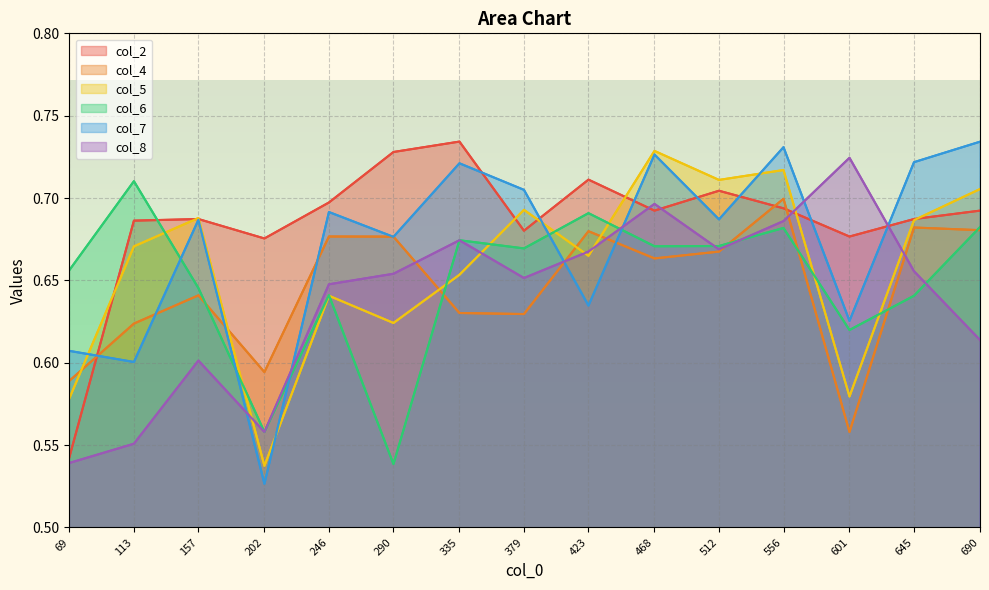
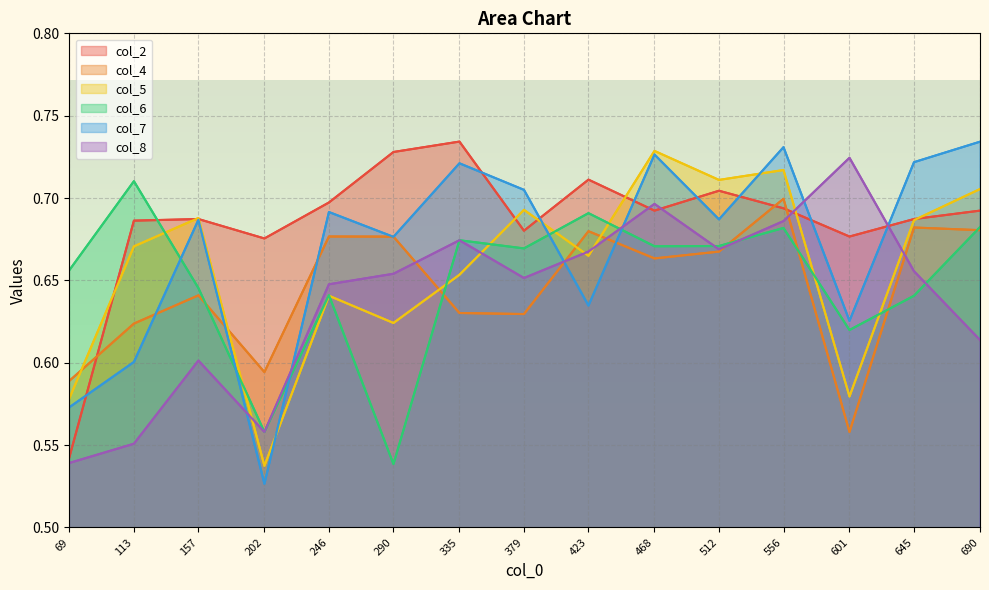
  {
    "col_6": {
      "69": 0.656,
      "113": 0.710,
      "157": 0.645,
      "290": 0.538,
      "379": 0.669,
      "423": 0.691,
      "468": 0.671,
      "512": 0.671,
      "556": 0.682,
      "601": 0.620,
      "645": 0.641,
      "690": 0.682
    },
    "col_7": {
-     "69": 0.607,
+     "69": 0.573,
      "113": 0.600,
      "202": 0.526,
      "246": 0.691,
      "335": 0.721,
      "379": 0.705,
      "423": 0.635,
      "468": 0.726,
      "512": 0.687,
      "556": 0.731,
      "601": 0.625,
      "645": 0.722,
      "690": 0.734
    },
    "col_8": {
      "69": 0.539,
      "113": 0.551,
      "157": 0.601,
      "246": 0.648,
      "290": 0.654,
      "379": 0.651,
      "423": 0.667,
      "468": 0.696,
      "556": 0.686,
      "601": 0.724,
      "645": 0.656,
      "690": 0.614
    }
  }
